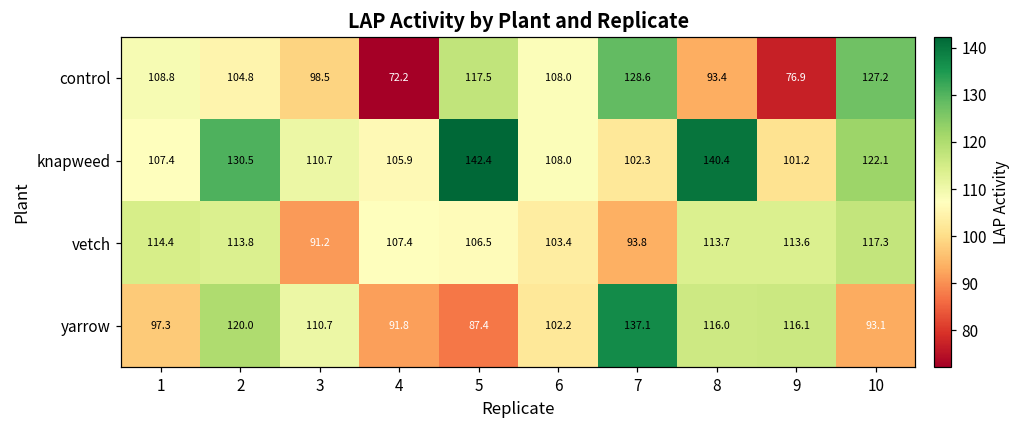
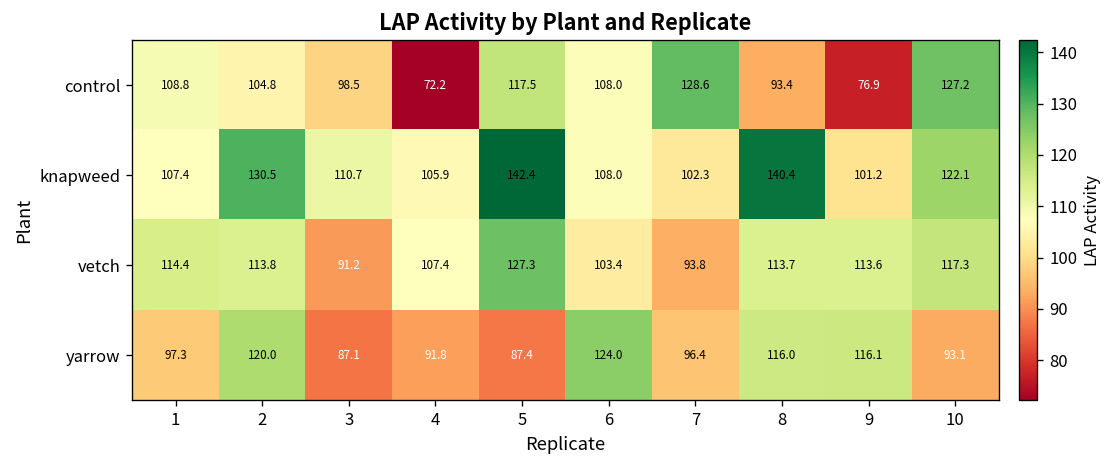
  {
    "control": {
      "1": 108.8,
      "2": 104.8,
      "3": 98.5,
      "4": 72.2,
      "5": 117.5,
      "6": 108.0,
      "7": 128.6,
      "8": 93.4,
      "9": 76.9,
      "10": 127.2
    },
    "knapweed": {
      "1": 107.4,
      "2": 130.5,
      "3": 110.7,
      "4": 105.9,
      "5": 142.4,
      "6": 108.0,
      "7": 102.3,
      "8": 140.4,
      "9": 101.2,
      "10": 122.1
    },
    "vetch": {
      "1": 114.4,
      "2": 113.8,
      "3": 91.2,
      "4": 107.4,
-     "5": 106.5,
+     "5": 127.3,
      "6": 103.4,
      "7": 93.8,
      "8": 113.7,
      "9": 113.6,
      "10": 117.3
    },
    "yarrow": {
      "1": 97.3,
      "2": 120.0,
-     "3": 110.7,
+     "3": 87.1,
      "4": 91.8,
      "5": 87.4,
-     "6": 102.2,
-     "7": 137.1,
+     "6": 124.0,
+     "7": 96.4,
      "8": 116.0,
      "9": 116.1,
      "10": 93.1
    }
  }
